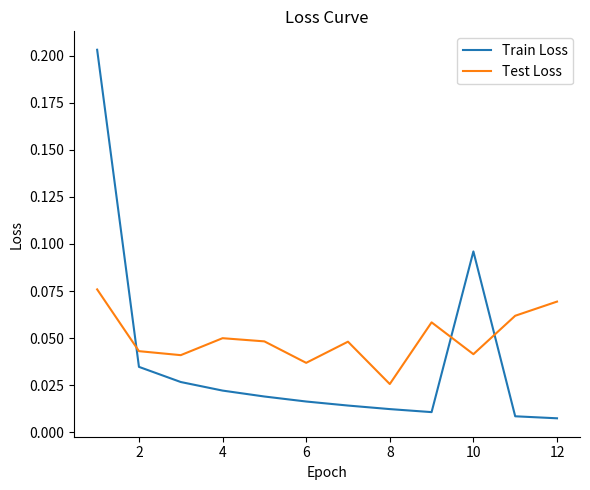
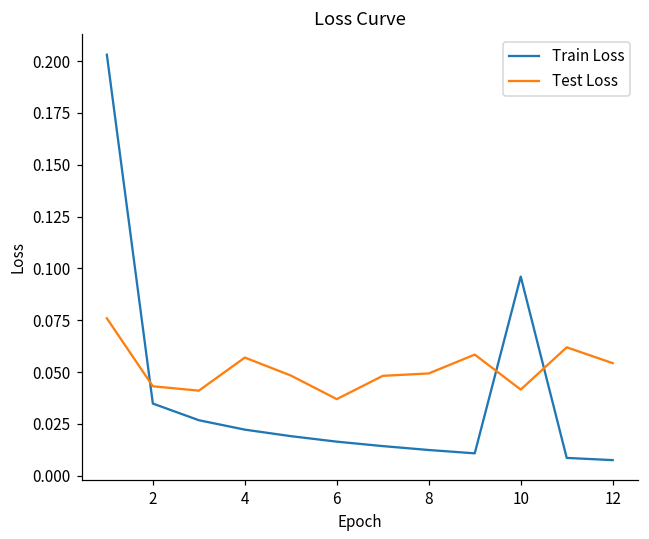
  {
    "Train Loss": {
      "2": 0.035,
      "4": 0.022,
      "6": 0.016,
      "8": 0.012,
      "10": 0.096,
      "12": 0.007
    },
    "Test Loss": {
      "2": 0.043,
-     "4": 0.050,
+     "4": 0.057,
      "6": 0.037,
-     "8": 0.026,
+     "8": 0.049,
      "10": 0.042,
-     "12": 0.069
+     "12": 0.054
    }
  }
